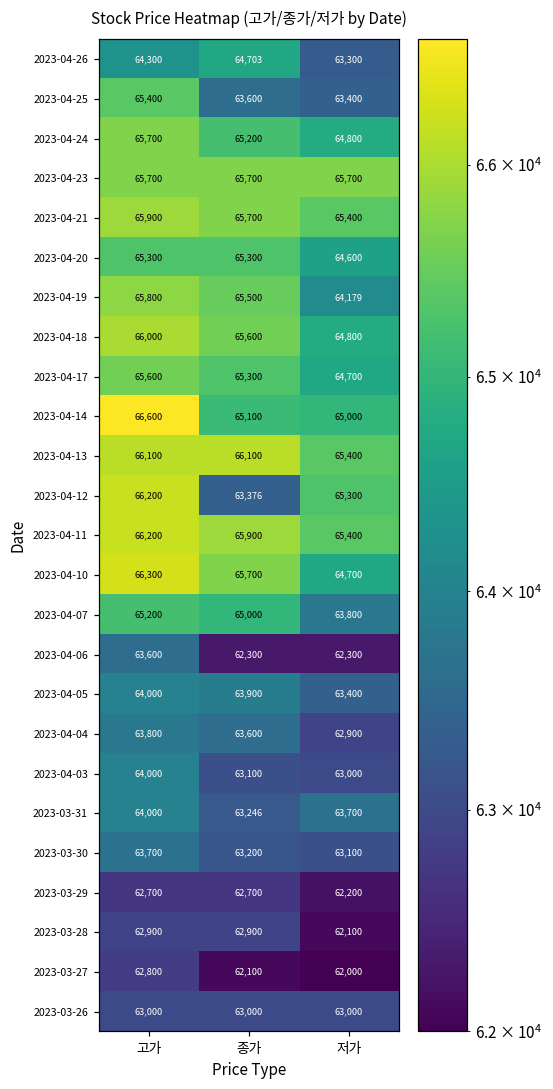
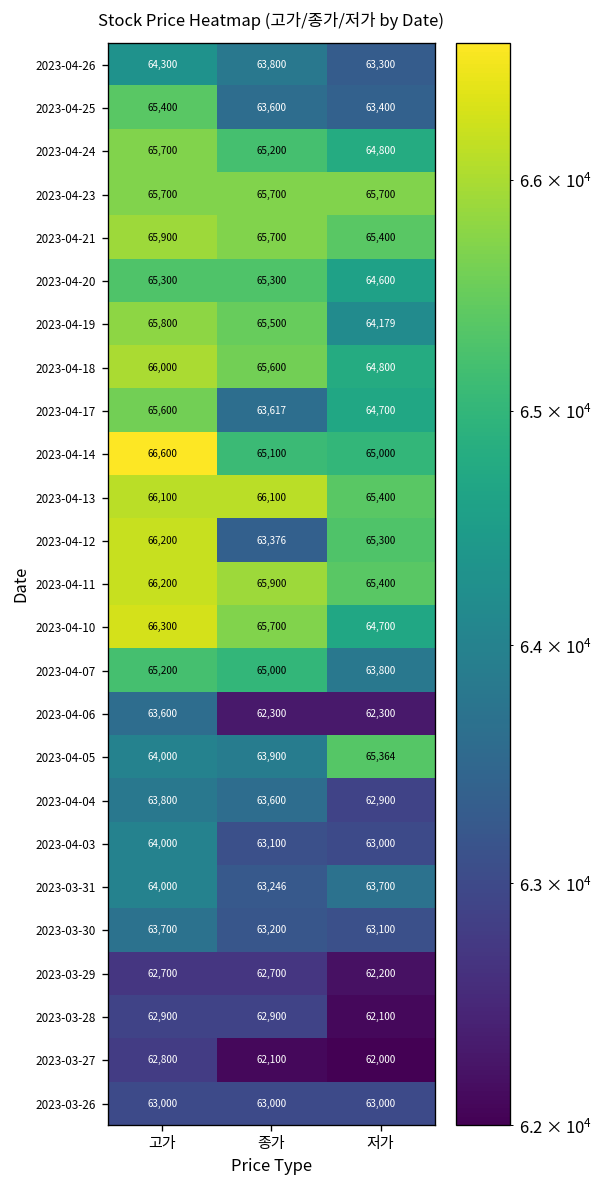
  {
    "2023-04-26": {
      "고가": "64,300",
-     "종가": "64,703",
+     "종가": "63,800",
      "저가": "63,300"
    },
    "2023-04-25": {
      "고가": "65,400",
      "종가": "63,600",
      "저가": "63,400"
    },
    "2023-04-24": {
      "고가": "65,700",
      "종가": "65,200",
      "저가": "64,800"
    },
    "2023-04-23": {
      "고가": "65,700",
      "종가": "65,700",
      "저가": "65,700"
    },
    "2023-04-21": {
      "고가": "65,900",
      "종가": "65,700",
      "저가": "65,400"
    },
    "2023-04-20": {
      "고가": "65,300",
      "종가": "65,300",
      "저가": "64,600"
    },
    "2023-04-19": {
      "고가": "65,800",
      "종가": "65,500",
      "저가": "64,179"
    },
    "2023-04-18": {
      "고가": "66,000",
      "종가": "65,600",
      "저가": "64,800"
    },
    "2023-04-17": {
      "고가": "65,600",
-     "종가": "65,300",
+     "종가": "63,617",
      "저가": "64,700"
    },
    "2023-04-14": {
      "고가": "66,600",
      "종가": "65,100",
      "저가": "65,000"
    },
    "2023-04-13": {
      "고가": "66,100",
      "종가": "66,100",
      "저가": "65,400"
    },
    "2023-04-12": {
      "고가": "66,200",
      "종가": "63,376",
      "저가": "65,300"
    },
    "2023-04-11": {
      "고가": "66,200",
      "종가": "65,900",
      "저가": "65,400"
    },
    "2023-04-10": {
      "고가": "66,300",
      "종가": "65,700",
      "저가": "64,700"
    },
    "2023-04-07": {
      "고가": "65,200",
      "종가": "65,000",
      "저가": "63,800"
    },
    "2023-04-06": {
      "고가": "63,600",
      "종가": "62,300",
      "저가": "62,300"
    },
    "2023-04-05": {
      "고가": "64,000",
      "종가": "63,900",
-     "저가": "63,400"
+     "저가": "65,364"
    },
    "2023-04-04": {
      "고가": "63,800",
      "종가": "63,600",
      "저가": "62,900"
    },
    "2023-04-03": {
      "고가": "64,000",
      "종가": "63,100",
      "저가": "63,000"
    },
    "2023-03-31": {
      "고가": "64,000",
      "종가": "63,246",
      "저가": "63,700"
    },
    "2023-03-30": {
      "고가": "63,700",
      "종가": "63,200",
      "저가": "63,100"
    },
    "2023-03-29": {
      "고가": "62,700",
      "종가": "62,700",
      "저가": "62,200"
    },
    "2023-03-28": {
      "고가": "62,900",
      "종가": "62,900",
      "저가": "62,100"
    },
    "2023-03-27": {
      "고가": "62,800",
      "종가": "62,100",
      "저가": "62,000"
    },
    "2023-03-26": {
      "고가": "63,000",
      "종가": "63,000",
      "저가": "63,000"
    }
  }
